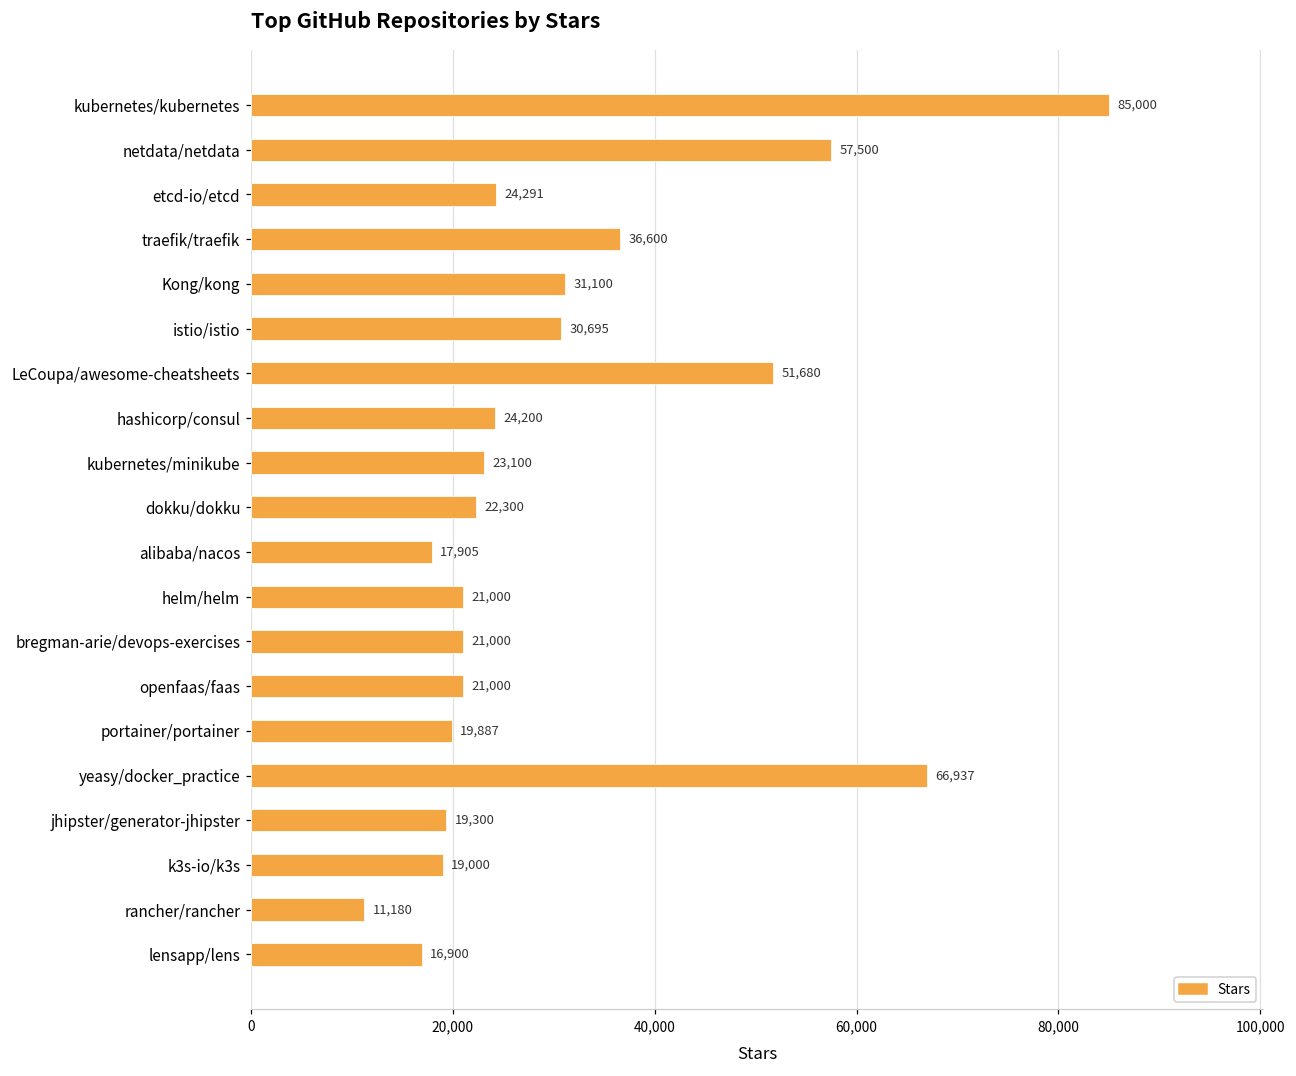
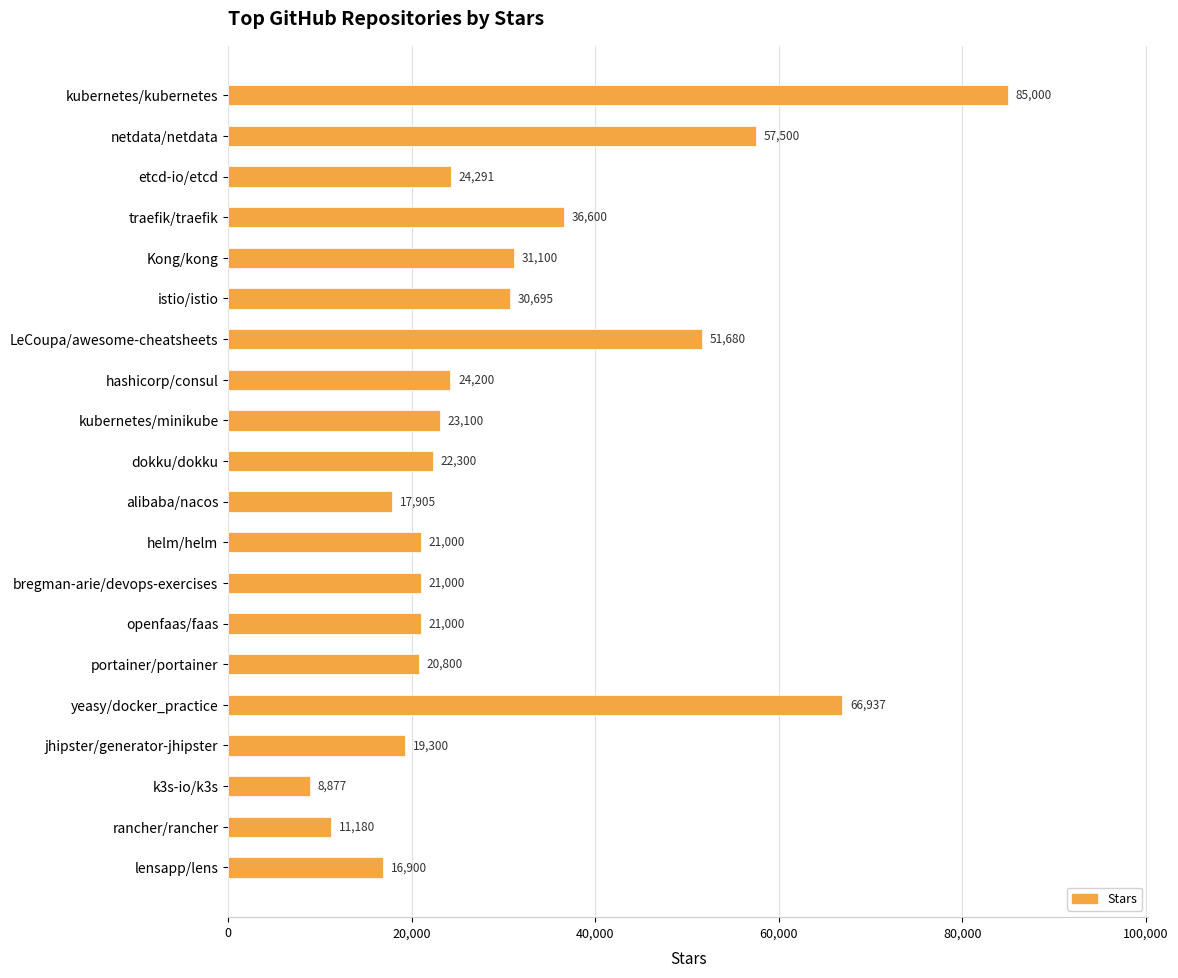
  {
    "kubernetes/kubernetes": "85,000",
    "netdata/netdata": "57,500",
    "etcd-io/etcd": "24,291",
    "traefik/traefik": "36,600",
    "Kong/kong": "31,100",
    "istio/istio": "30,695",
    "LeCoupa/awesome-cheatsheets": "51,680",
    "hashicorp/consul": "24,200",
    "kubernetes/minikube": "23,100",
    "dokku/dokku": "22,300",
    "alibaba/nacos": "17,905",
    "helm/helm": "21,000",
    "bregman-arie/devops-exercises": "21,000",
    "openfaas/faas": "21,000",
-   "portainer/portainer": "19,887",
+   "portainer/portainer": "20,800",
    "yeasy/docker_practice": "66,937",
    "jhipster/generator-jhipster": "19,300",
-   "k3s-io/k3s": "19,000",
+   "k3s-io/k3s": "8,877",
    "rancher/rancher": "11,180",
    "lensapp/lens": "16,900"
  }
